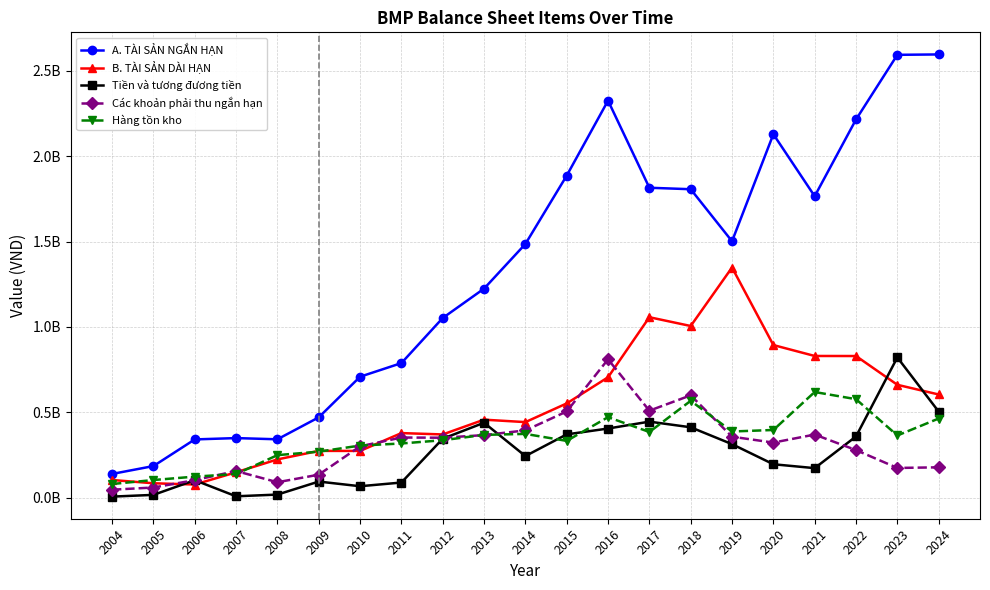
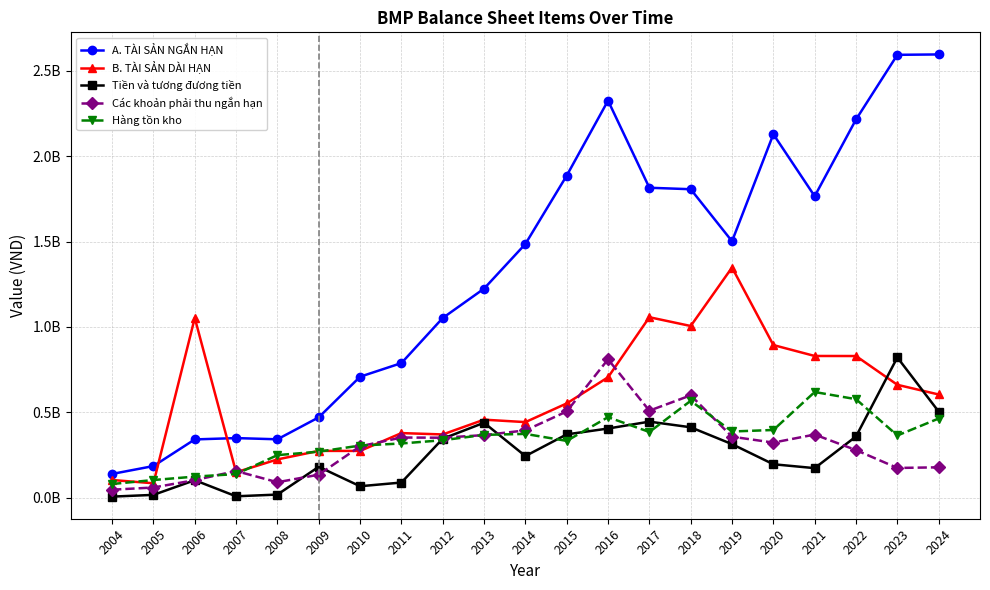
  {
    "A. TÀI SẢN NGẮN HẠN": {
      "2004": 140000000,
      "2005": 190000000,
      "2006": 340000000,
      "2007": 350000000,
      "2008": 340000000,
      "2009": 470000000,
      "2010": 710000000,
      "2011": 790000000,
      "2012": 1050000000,
      "2013": 1220000000,
      "2014": 1490000000,
      "2015": 1890000000,
      "2016": 2330000000,
      "2017": 1820000000,
      "2018": 1810000000,
      "2019": 1500000000,
      "2020": 2130000000,
      "2021": 1770000000,
      "2022": 2220000000,
      "2023": 2590000000,
      "2024": 2600000000
    },
    "B. TÀI SẢN DÀI HẠN": {
      "2004": 100000000,
      "2005": 80000000,
-     "2006": 80000000,
+     "2006": 1050000000,
      "2008": 220000000,
      "2010": 270000000,
      "2011": 380000000,
      "2012": 370000000,
      "2013": 460000000,
      "2014": 440000000,
      "2015": 550000000,
      "2016": 710000000,
      "2017": 1060000000,
      "2018": 1010000000,
      "2019": 1350000000,
      "2020": 890000000,
      "2021": 830000000,
      "2022": 830000000,
      "2023": 660000000,
      "2024": 600000000
    },
    "Tiền và tương đương tiền": {
      "2004": 10000000,
      "2005": 20000000,
      "2007": 10000000,
      "2008": 20000000,
-     "2009": 90000000,
+     "2009": 180000000,
      "2010": 70000000,
      "2011": 90000000,
      "2013": 440000000,
      "2014": 240000000,
      "2015": 370000000,
      "2016": 400000000,
      "2017": 450000000,
      "2018": 410000000,
      "2019": 310000000,
      "2020": 200000000,
      "2021": 170000000,
      "2022": 360000000,
      "2023": 820000000,
      "2024": 500000000
    },
    "Các khoản phải thu ngắn hạn": {
      "2004": 50000000,
      "2005": 60000000,
      "2008": 90000000,
      "2009": 130000000,
      "2011": 350000000,
      "2014": 390000000,
      "2015": 500000000,
      "2016": 810000000,
      "2017": 510000000,
      "2018": 600000000,
      "2019": 360000000,
      "2020": 320000000,
      "2021": 370000000,
      "2022": 280000000,
      "2023": 170000000,
      "2024": 180000000
    },
    "Hàng tồn kho": {
      "2004": 80000000,
      "2005": 100000000,
      "2006": 120000000,
      "2008": 250000000,
      "2011": 320000000,
      "2014": 370000000,
      "2015": 330000000,
      "2016": 470000000,
      "2017": 380000000,
      "2018": 570000000,
      "2019": 390000000,
      "2020": 400000000,
      "2021": 620000000,
      "2022": 580000000,
      "2023": 360000000,
      "2024": 460000000
    }
  }
